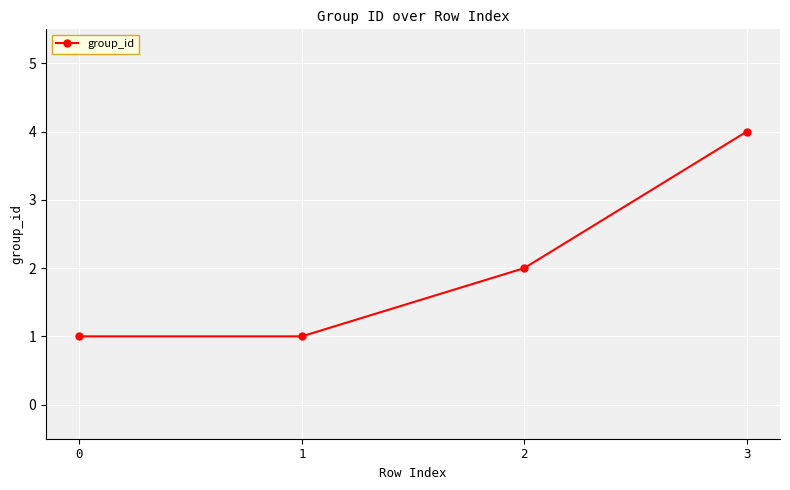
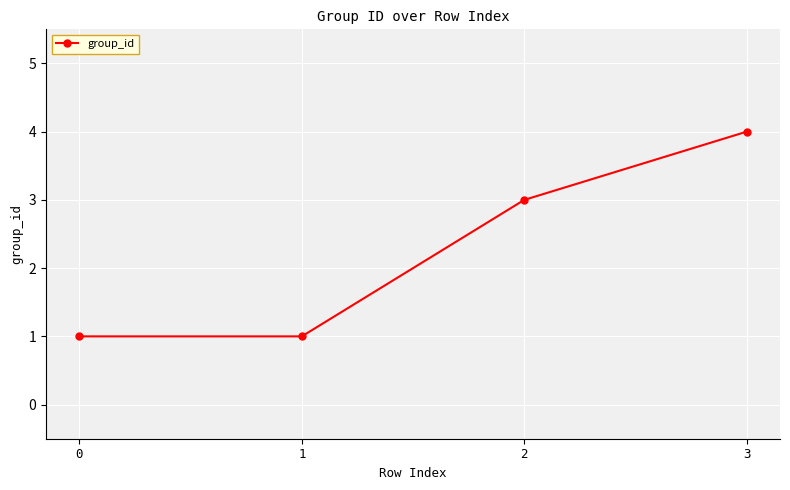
  {
    "0": 1,
    "1": 1,
-   "2": 2,
+   "2": 3,
    "3": 4
  }
